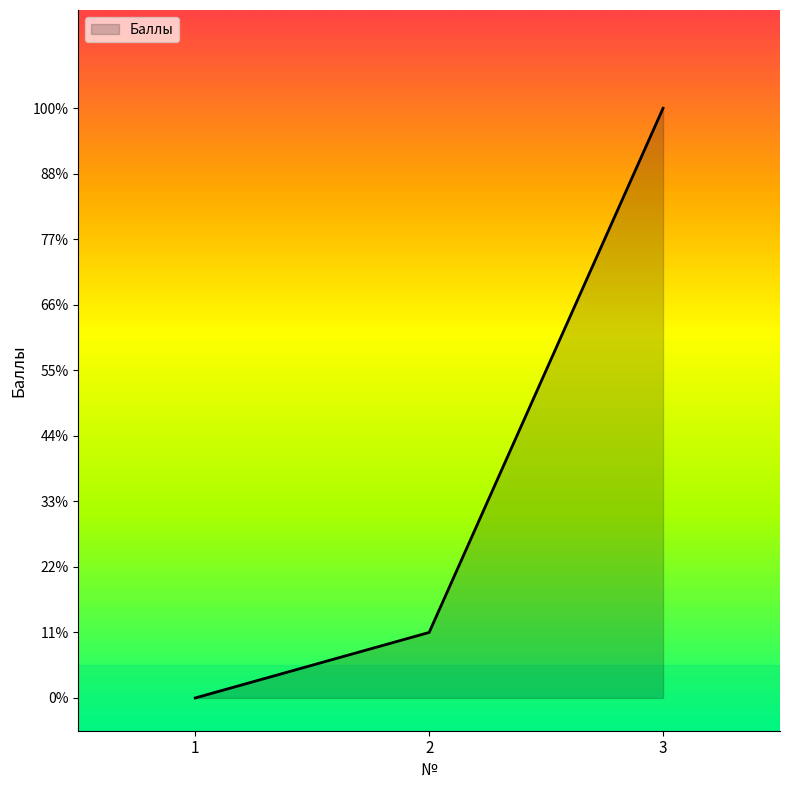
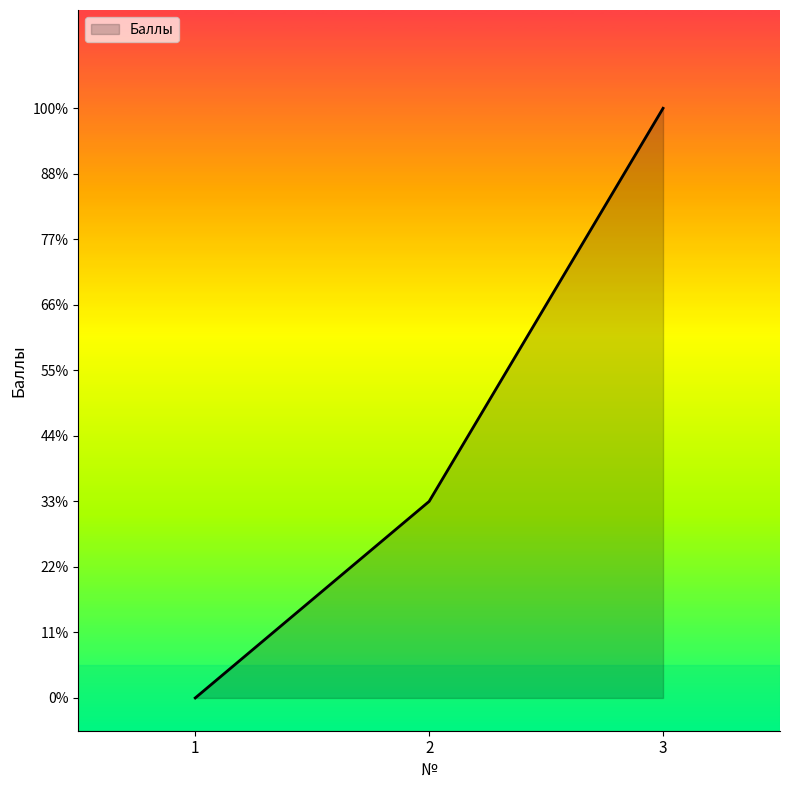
  {
    "1": "0%",
-   "2": "11%",
+   "2": "33%",
    "3": "100%"
  }
